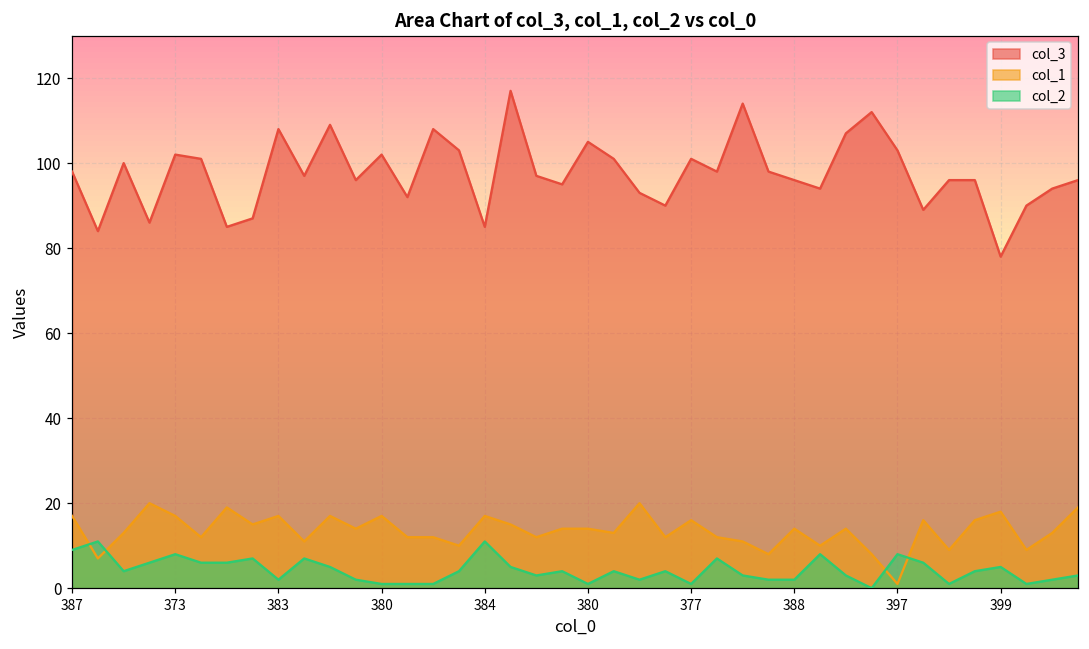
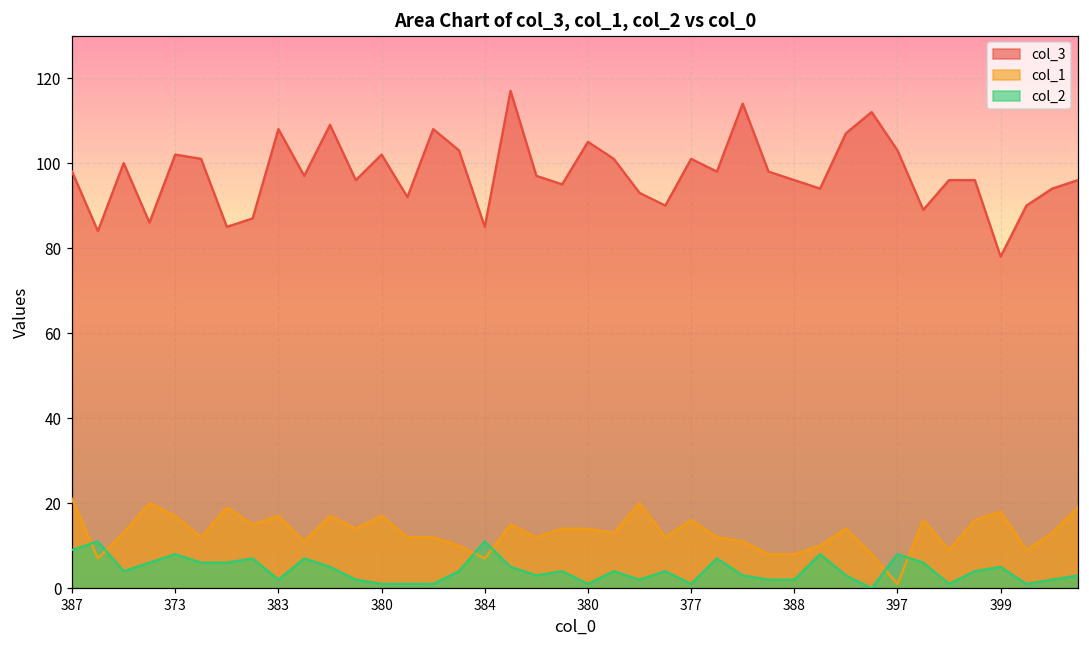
  {
    "col_3": {
      "387": 98,
      "373": 102,
      "383": 108,
      "384": 85,
      "377": 101,
      "388": 96,
      "397": 103,
      "399": 78
    },
    "col_1": {
-     "387": 17,
+     "387": 21,
      "373": 17,
      "383": 17,
-     "384": 17,
+     "384": 7,
      "377": 16,
-     "388": 14,
+     "388": 8,
      "397": 1,
      "399": 18
    },
    "col_2": {
      "387": 9,
      "373": 8,
      "383": 2,
      "384": 11,
      "377": 1,
      "388": 2,
      "397": 8,
      "399": 5
    }
  }
